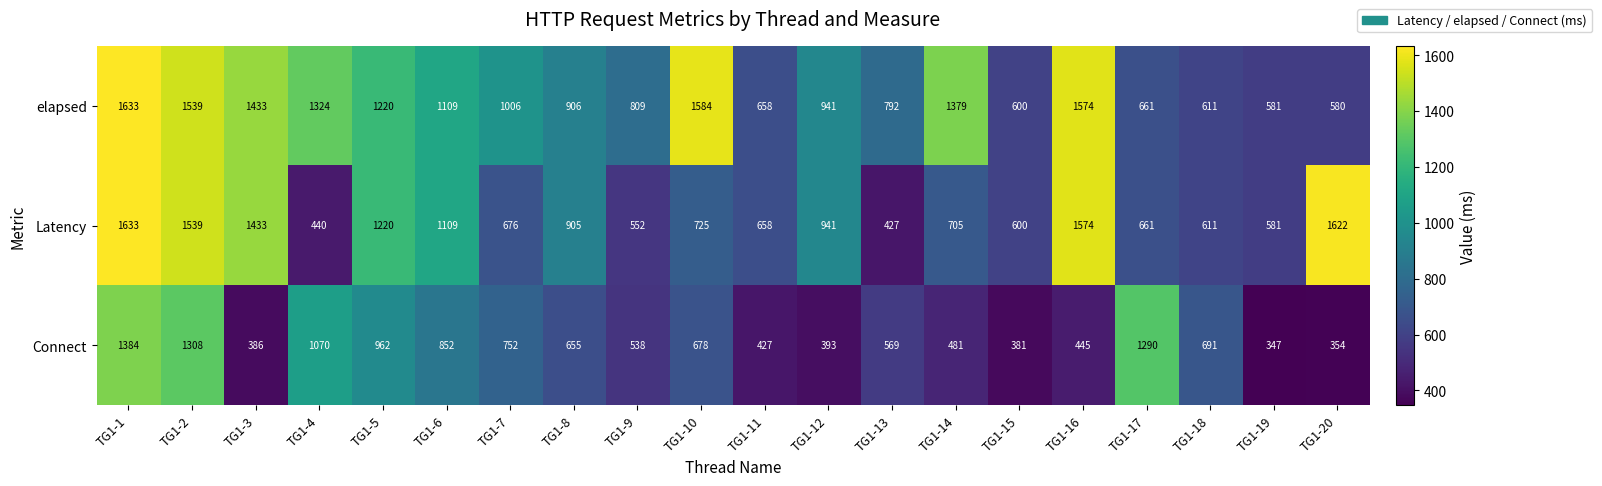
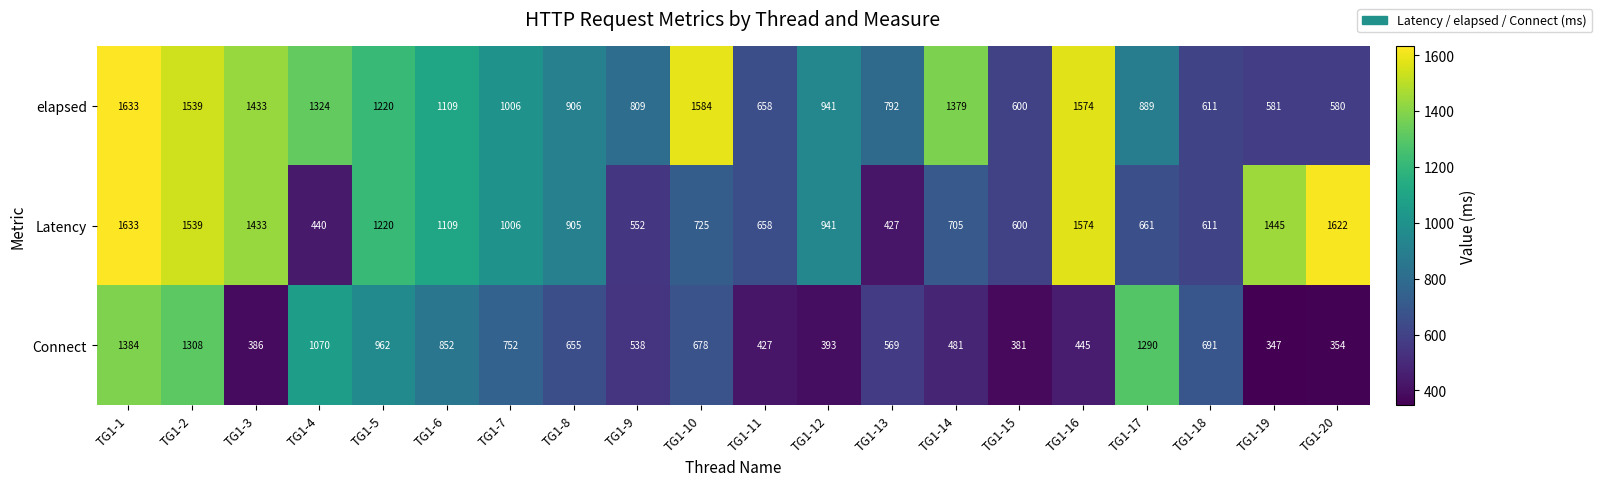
  {
    "elapsed": {
      "TG1-1": 1633,
      "TG1-2": 1539,
      "TG1-3": 1433,
      "TG1-4": 1324,
      "TG1-5": 1220,
      "TG1-6": 1109,
      "TG1-7": 1006,
      "TG1-8": 906,
      "TG1-9": 809,
      "TG1-10": 1584,
      "TG1-11": 658,
      "TG1-12": 941,
      "TG1-13": 792,
      "TG1-14": 1379,
      "TG1-15": 600,
      "TG1-16": 1574,
-     "TG1-17": 661,
+     "TG1-17": 889,
      "TG1-18": 611,
      "TG1-19": 581,
      "TG1-20": 580
    },
    "Latency": {
      "TG1-1": 1633,
      "TG1-2": 1539,
      "TG1-3": 1433,
      "TG1-4": 440,
      "TG1-5": 1220,
      "TG1-6": 1109,
-     "TG1-7": 676,
+     "TG1-7": 1006,
      "TG1-8": 905,
      "TG1-9": 552,
      "TG1-10": 725,
      "TG1-11": 658,
      "TG1-12": 941,
      "TG1-13": 427,
      "TG1-14": 705,
      "TG1-15": 600,
      "TG1-16": 1574,
      "TG1-17": 661,
      "TG1-18": 611,
-     "TG1-19": 581,
+     "TG1-19": 1445,
      "TG1-20": 1622
    },
    "Connect": {
      "TG1-1": 1384,
      "TG1-2": 1308,
      "TG1-3": 386,
      "TG1-4": 1070,
      "TG1-5": 962,
      "TG1-6": 852,
      "TG1-7": 752,
      "TG1-8": 655,
      "TG1-9": 538,
      "TG1-10": 678,
      "TG1-11": 427,
      "TG1-12": 393,
      "TG1-13": 569,
      "TG1-14": 481,
      "TG1-15": 381,
      "TG1-16": 445,
      "TG1-17": 1290,
      "TG1-18": 691,
      "TG1-19": 347,
      "TG1-20": 354
    }
  }
